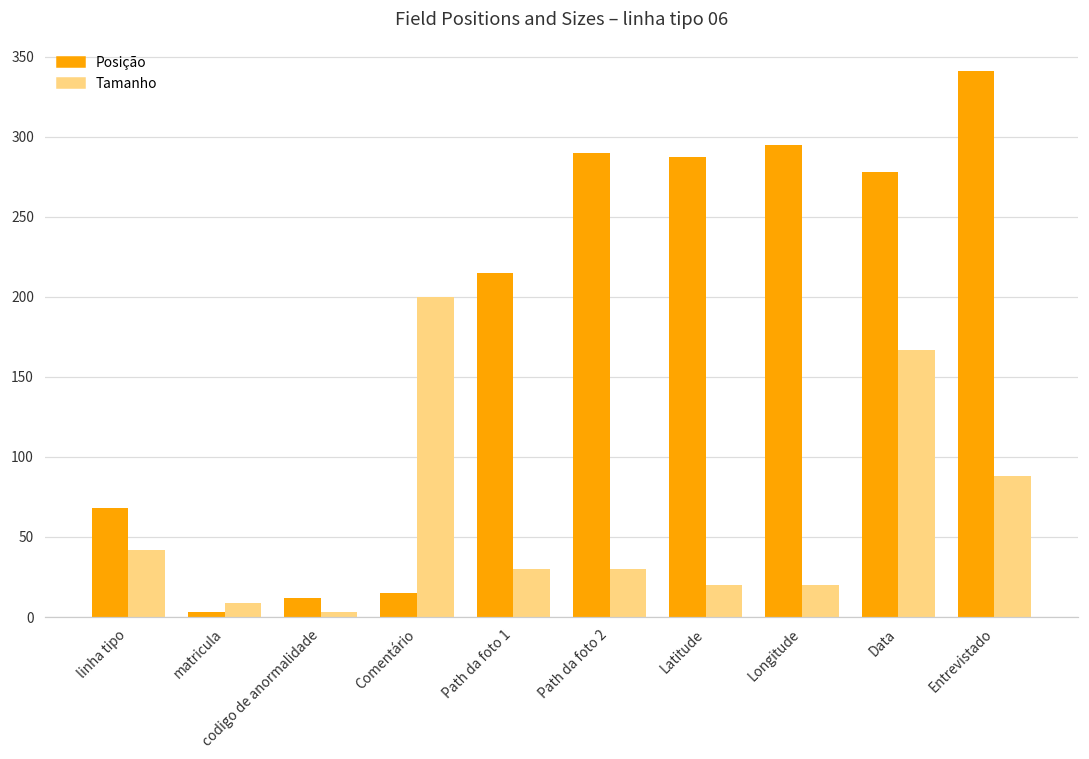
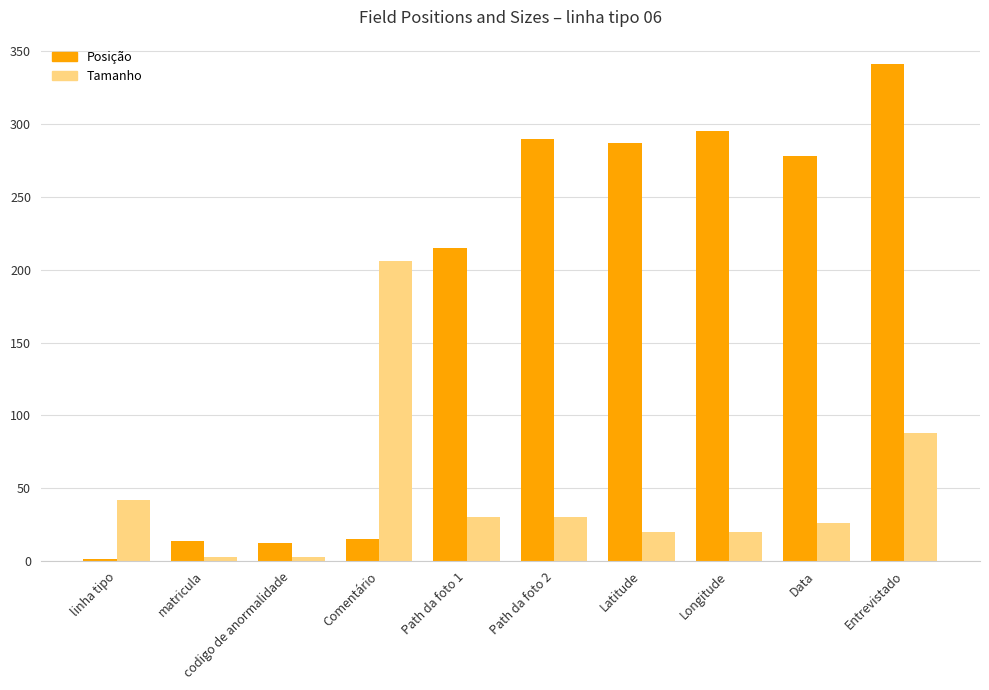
  {
    "Posição": {
-     "linha tipo": 68,
-     "matricula": 3,
+     "linha tipo": 1,
+     "matricula": 14,
      "codigo de anormalidade": 12,
      "Comentário": 15,
      "Path da foto 1": 215,
      "Path da foto 2": 290,
      "Latitude": 287,
      "Longitude": 295,
      "Data": 278,
      "Entrevistado": 341
    },
    "Tamanho": {
      "linha tipo": 42,
-     "matricula": 9,
+     "matricula": 3,
      "codigo de anormalidade": 3,
-     "Comentário": 200,
+     "Comentário": 206,
      "Path da foto 1": 30,
      "Path da foto 2": 30,
      "Latitude": 20,
      "Longitude": 20,
-     "Data": 167,
+     "Data": 26,
      "Entrevistado": 88
    }
  }
